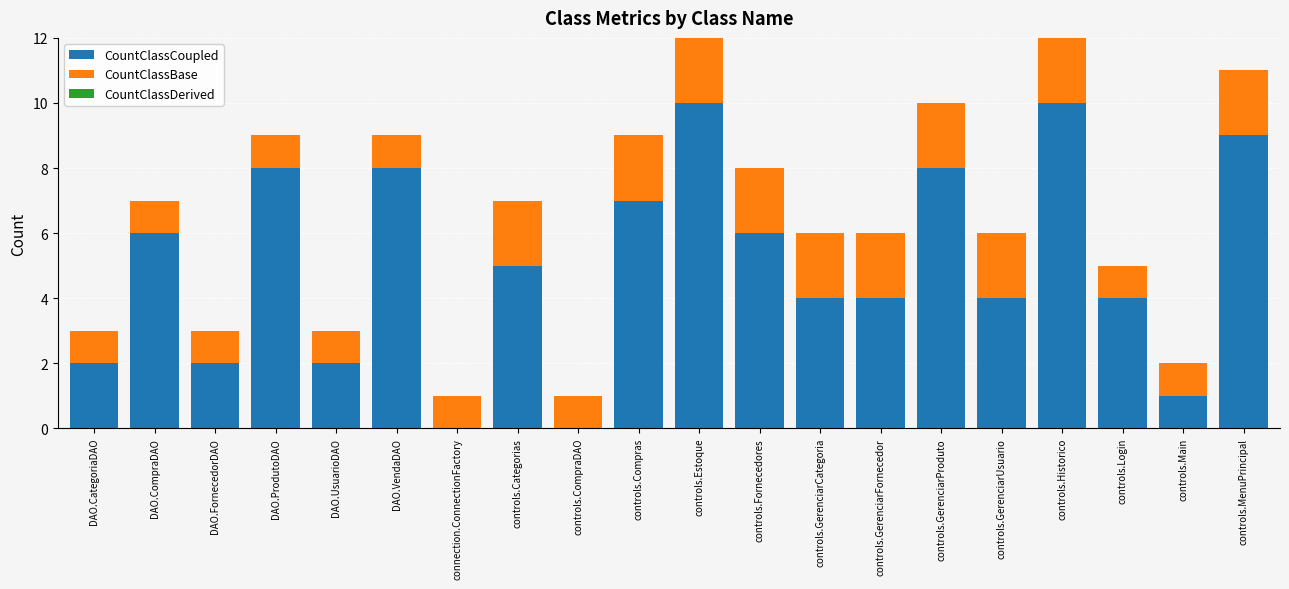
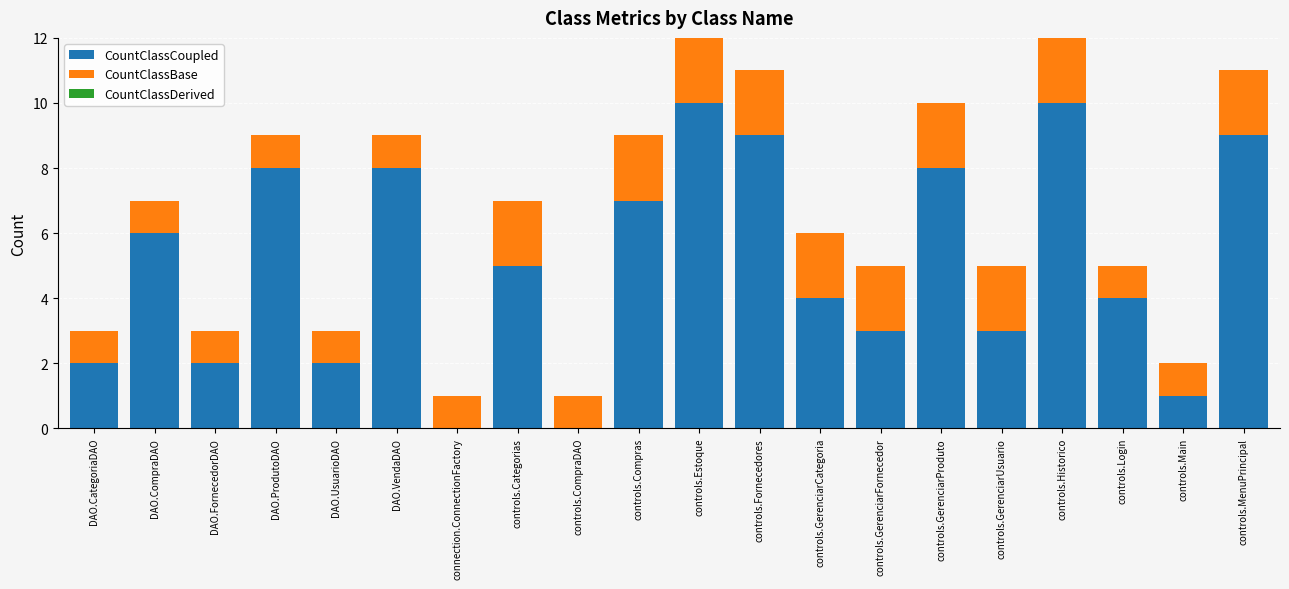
  {
    "CountClassCoupled": {
      "DAO.CategoriaDAO": 2,
      "DAO.CompraDAO": 6,
      "DAO.FornecedorDAO": 2,
      "DAO.ProdutoDAO": 8,
      "DAO.UsuarioDAO": 2,
      "DAO.VendaDAO": 8,
      "connection.ConnectionFactory": 0,
      "controls.Categorias": 5,
      "controls.CompraDAO": 0,
      "controls.Compras": 7,
      "controls.Estoque": 10,
-     "controls.Fornecedores": 6,
+     "controls.Fornecedores": 9,
      "controls.GerenciarCategoria": 4,
-     "controls.GerenciarFornecedor": 4,
+     "controls.GerenciarFornecedor": 3,
      "controls.GerenciarProduto": 8,
-     "controls.GerenciarUsuario": 4,
+     "controls.GerenciarUsuario": 3,
      "controls.Historico": 10,
      "controls.Login": 4,
      "controls.Main": 1,
      "controls.MenuPrincipal": 9
    }
  }
